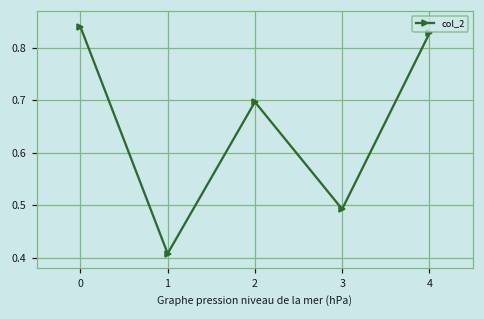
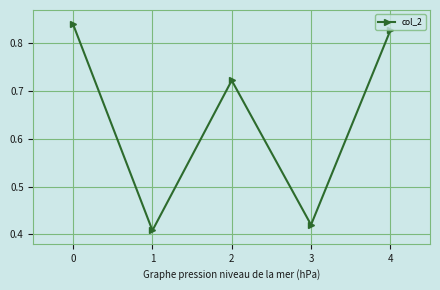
  {
    "0": 0.84,
    "1": 0.41,
-   "2": 0.70,
-   "3": 0.49,
+   "2": 0.72,
+   "3": 0.42,
    "4": 0.83
  }
